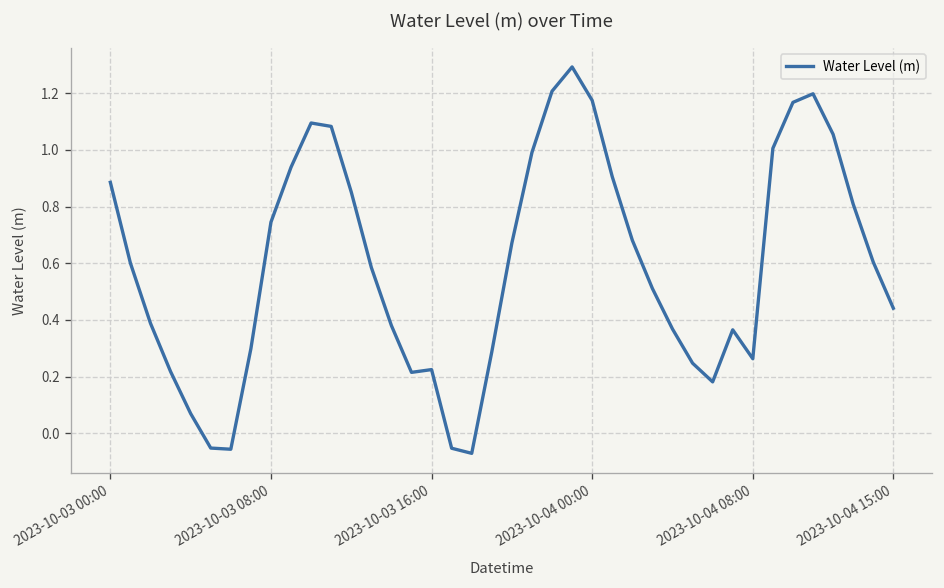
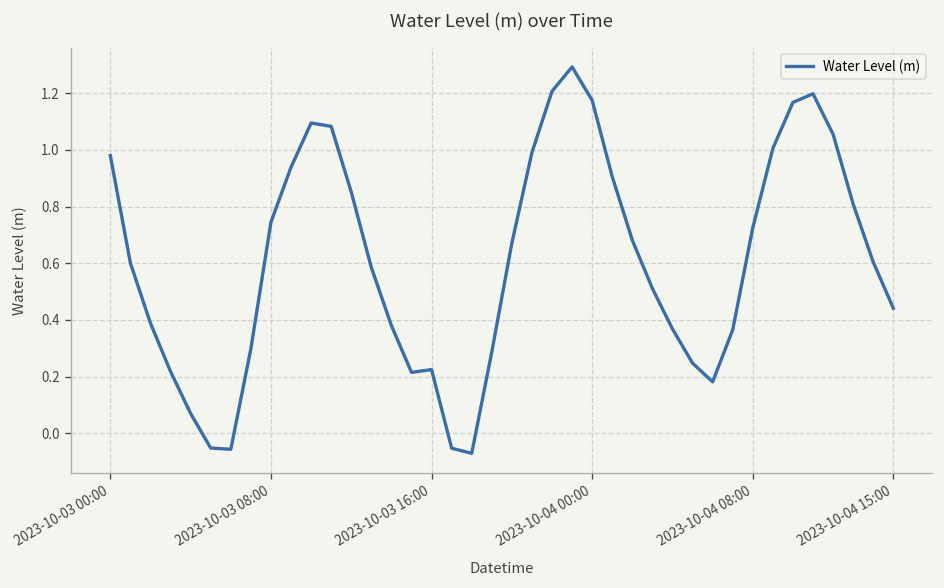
  {
-   "2023-10-03 00:00": 0.89,
+   "2023-10-03 00:00": 0.98,
    "2023-10-03 08:00": 0.74,
    "2023-10-03 16:00": 0.22,
    "2023-10-04 00:00": 1.17,
-   "2023-10-04 08:00": 0.26,
+   "2023-10-04 08:00": 0.72,
    "2023-10-04 15:00": 0.44
  }
